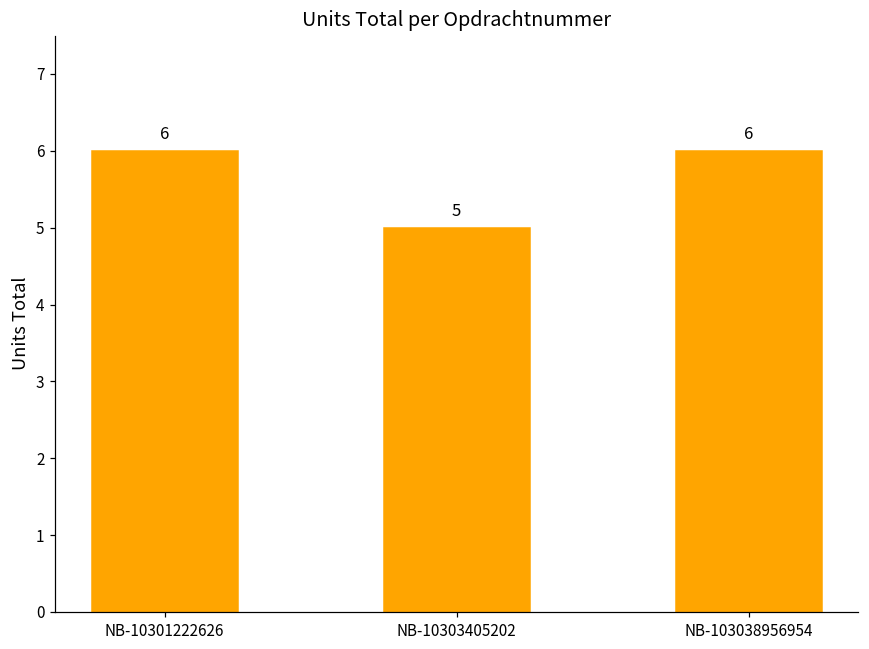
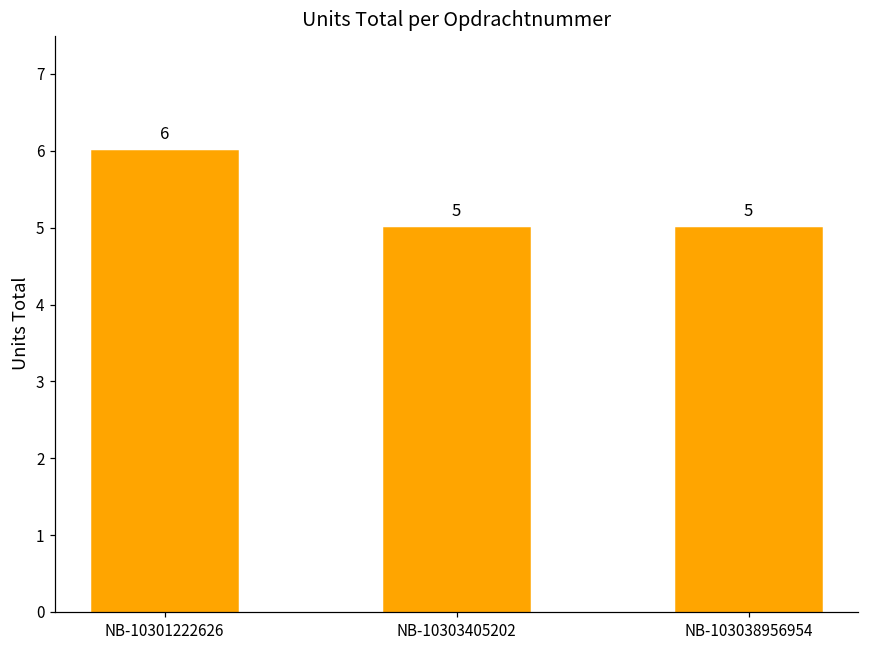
  {
    "NB-10301222626": 6,
    "NB-10303405202": 5,
-   "NB-103038956954": 6
+   "NB-103038956954": 5
  }
